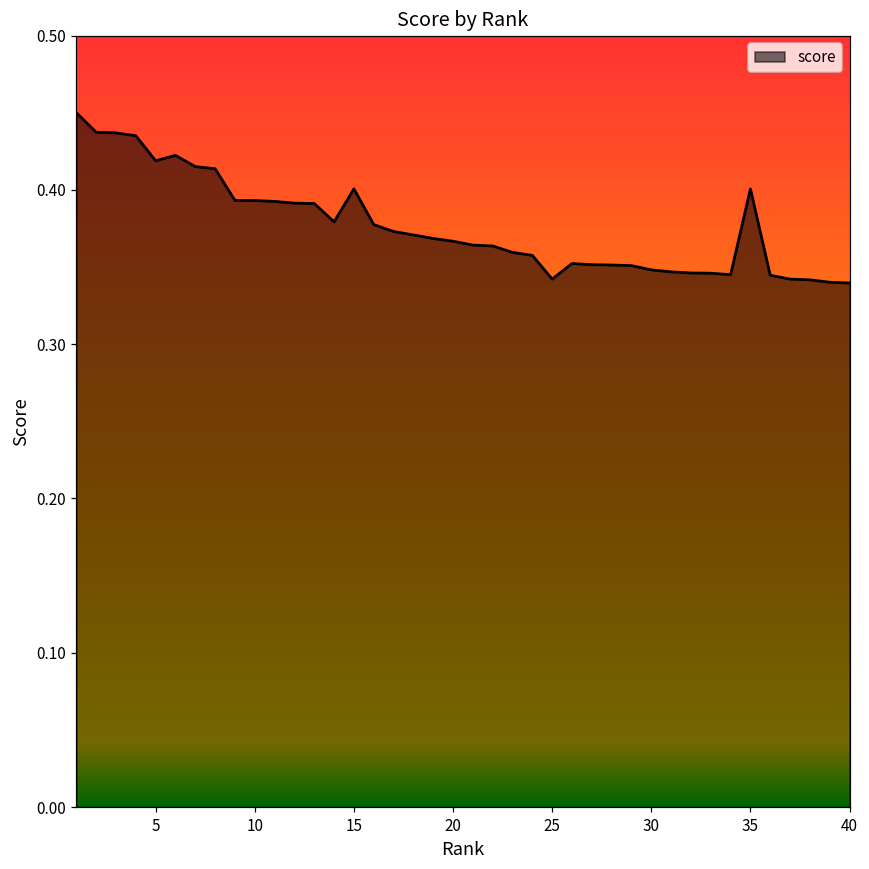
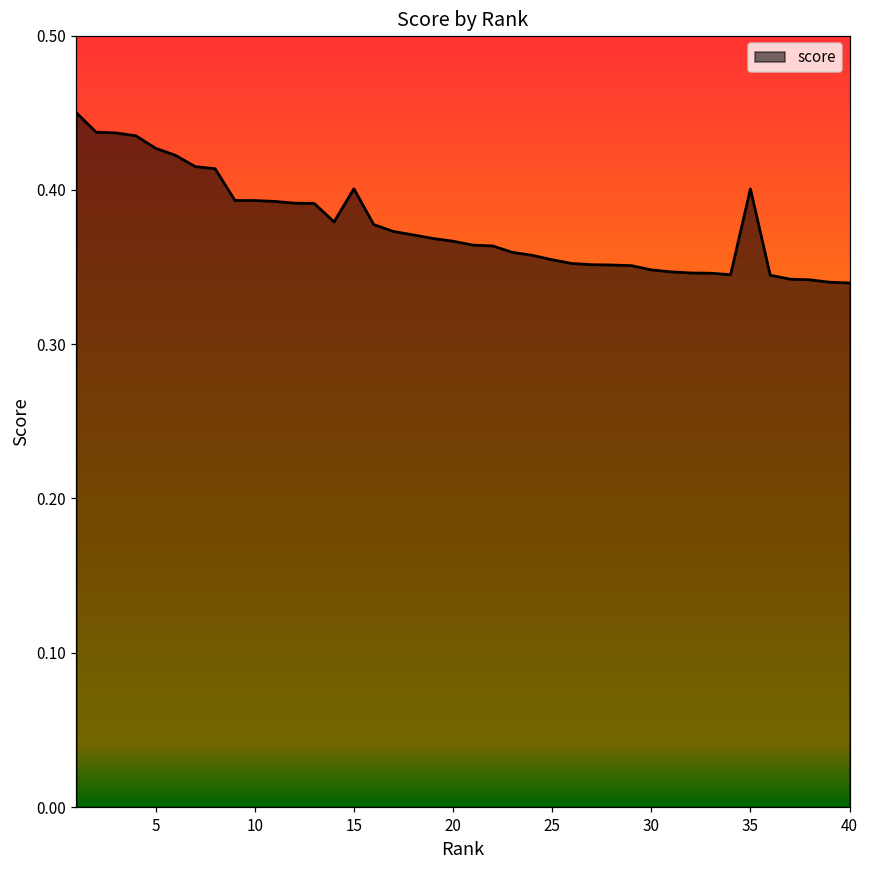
  {
-   "5": 0.419,
+   "5": 0.427,
    "10": 0.393,
    "15": 0.401,
    "20": 0.367,
-   "25": 0.342,
+   "25": 0.355,
    "30": 0.348,
    "35": 0.401,
    "40": 0.340
  }
